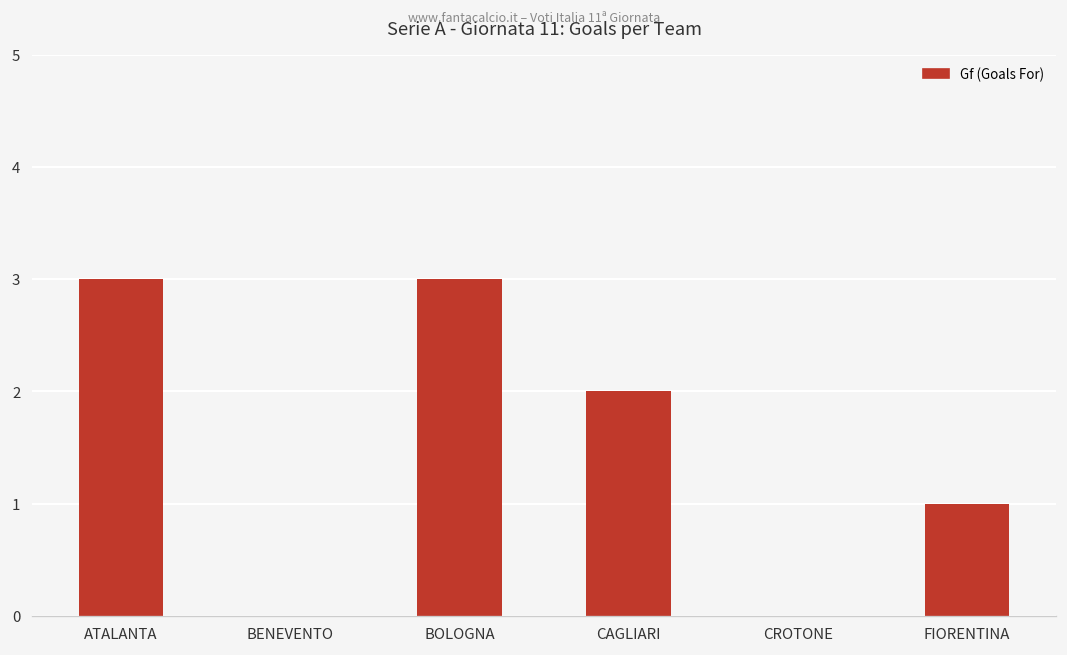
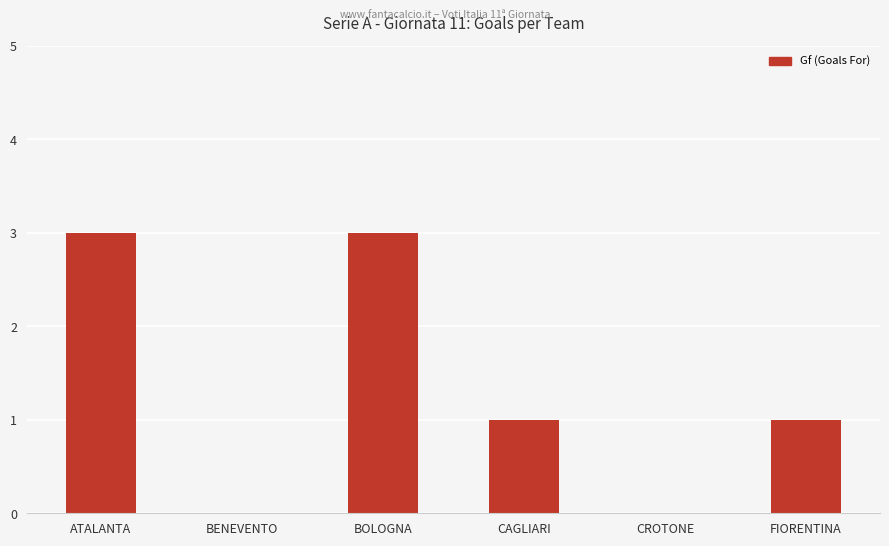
  {
    "ATALANTA": 3,
    "BENEVENTO": 0,
    "BOLOGNA": 3,
-   "CAGLIARI": 2,
+   "CAGLIARI": 1,
    "CROTONE": 0,
    "FIORENTINA": 1
  }
